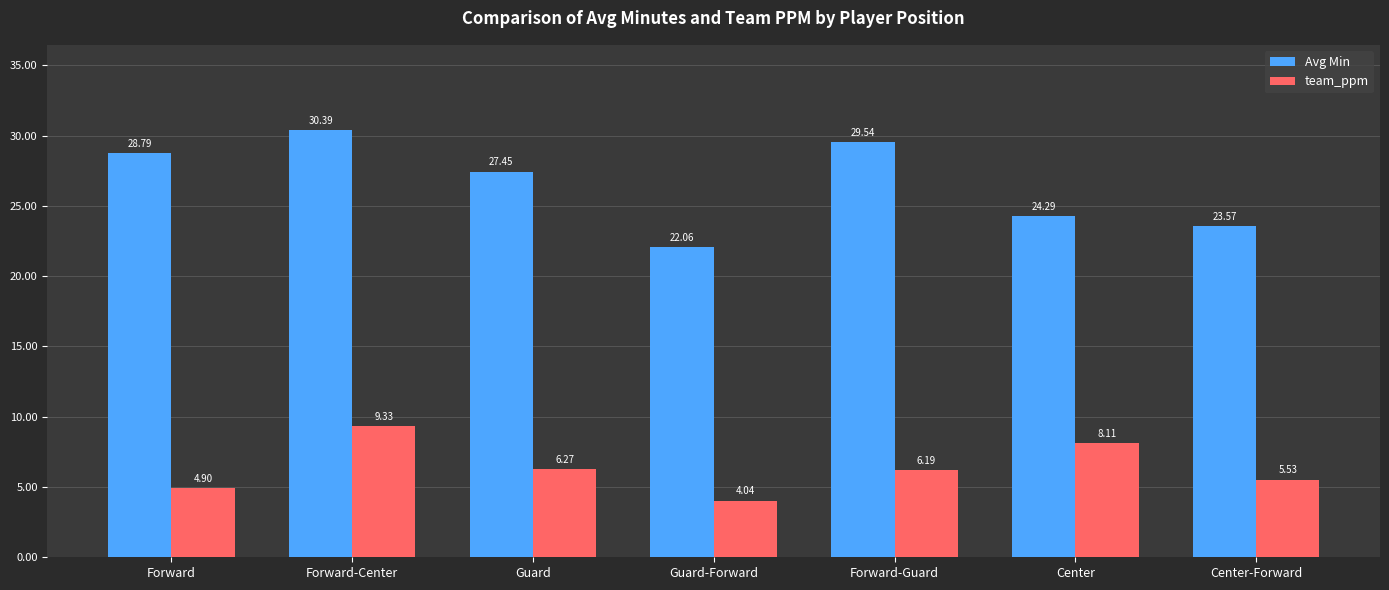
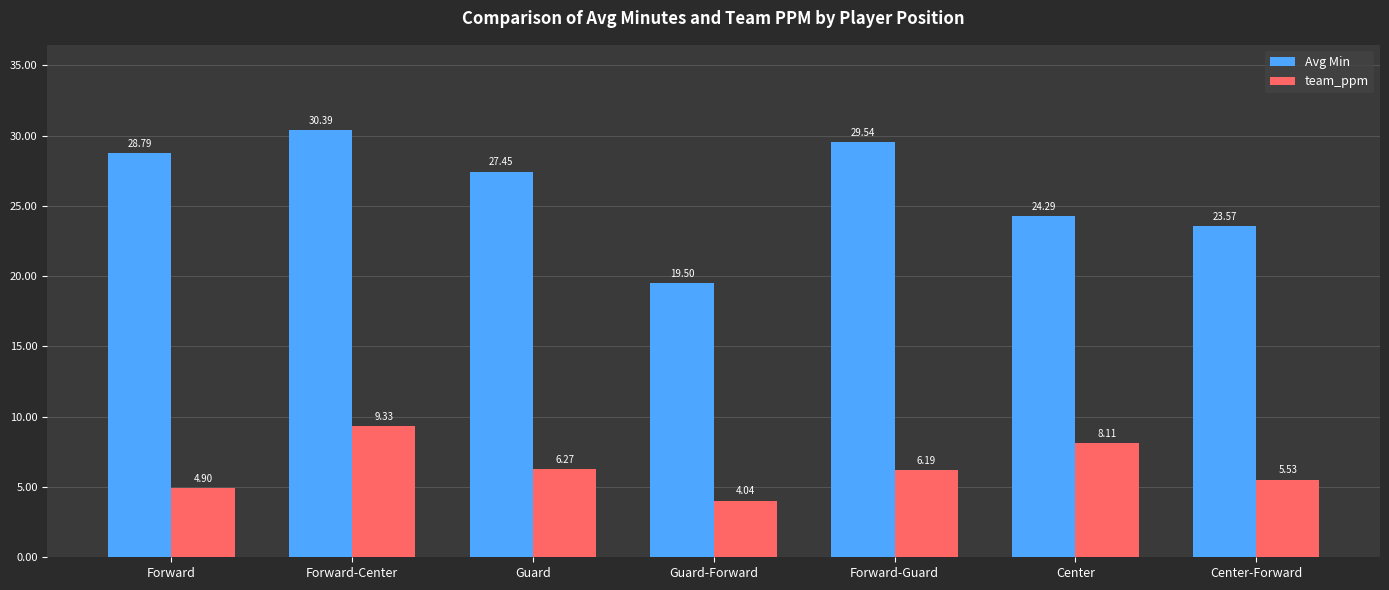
  {
    "Avg Min": {
      "Forward": 28.79,
      "Forward-Center": 30.39,
      "Guard": 27.45,
-     "Guard-Forward": 22.06,
+     "Guard-Forward": 19.50,
      "Forward-Guard": 29.54,
      "Center": 24.29,
      "Center-Forward": 23.57
    },
    "team_ppm": {
      "Forward": 4.90,
      "Forward-Center": 9.33,
      "Guard": 6.27,
      "Guard-Forward": 4.04,
      "Forward-Guard": 6.19,
      "Center": 8.11,
      "Center-Forward": 5.53
    }
  }
